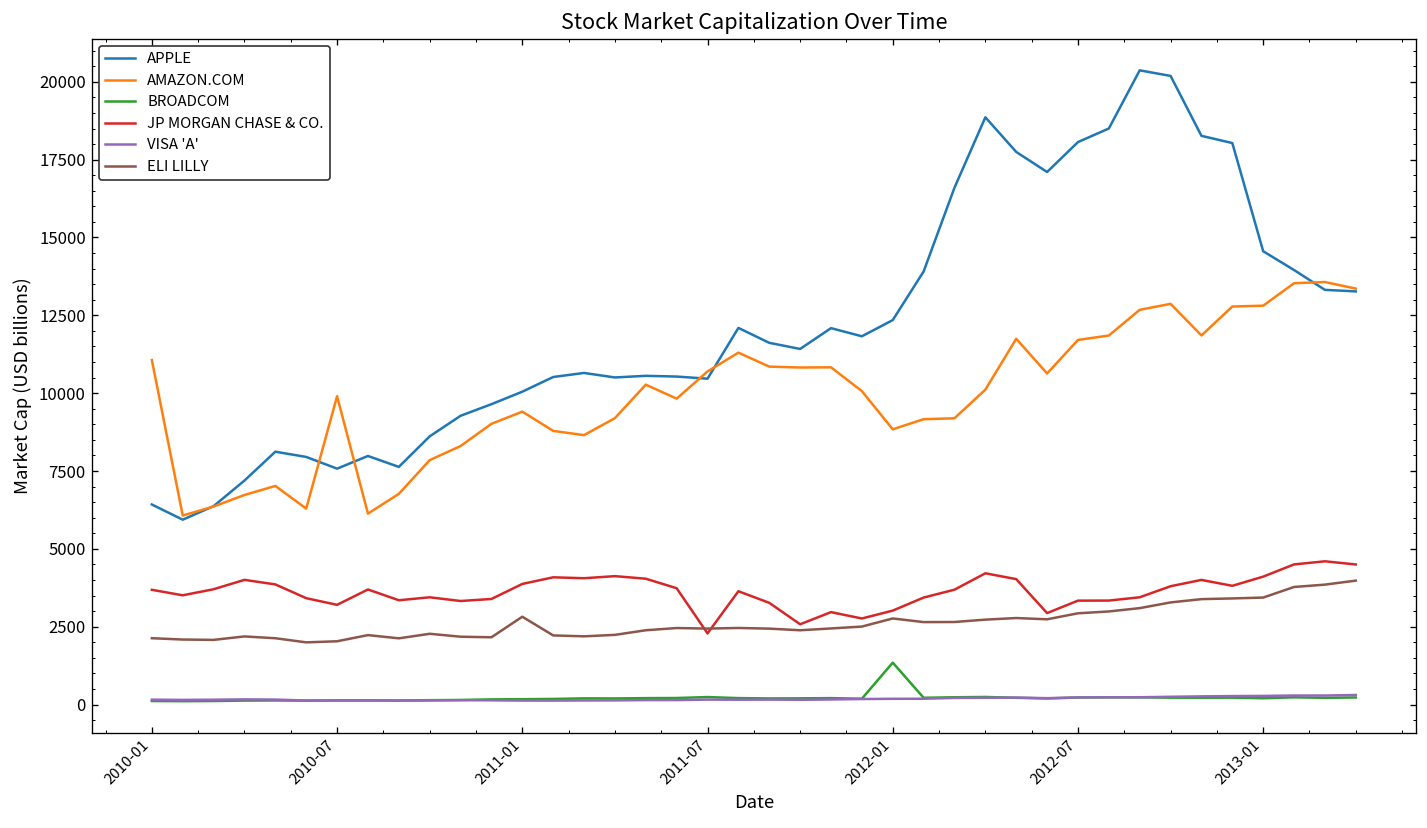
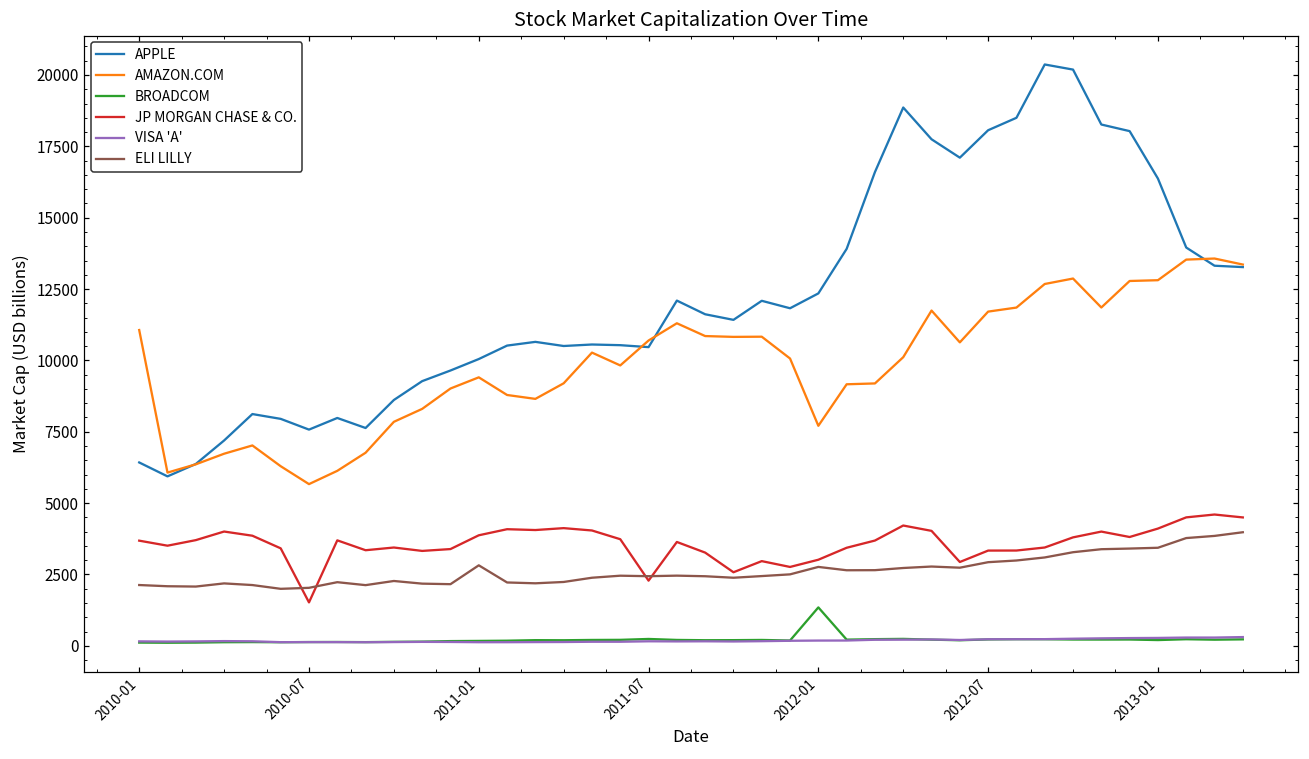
  {
    "APPLE": {
      "2010-01": 6400,
      "2010-07": 7600,
      "2011-01": 10000,
      "2011-07": 10500,
      "2012-01": 12300,
      "2012-07": 18100,
-     "2013-01": 14600
+     "2013-01": 16400
    },
    "AMAZON.COM": {
      "2010-01": 11100,
-     "2010-07": 9900,
+     "2010-07": 5700,
      "2011-01": 9400,
      "2011-07": 10700,
-     "2012-01": 8800,
+     "2012-01": 7700,
      "2012-07": 11700,
      "2013-01": 12800
    },
    "BROADCOM": {
      "2012-01": 1300
    },
    "JP MORGAN CHASE & CO.": {
      "2010-01": 3700,
-     "2010-07": 3200,
+     "2010-07": 1500,
      "2011-01": 3900,
      "2011-07": 2300,
      "2012-01": 3000,
      "2012-07": 3300,
      "2013-01": 4100
    },
    "VISA 'A'": {
      "2012-01": 200
    },
    "ELI LILLY": {
      "2010-01": 2100,
      "2010-07": 2000,
      "2011-01": 2800,
      "2011-07": 2400,
      "2012-01": 2800,
      "2012-07": 2900,
      "2013-01": 3400
    }
  }
